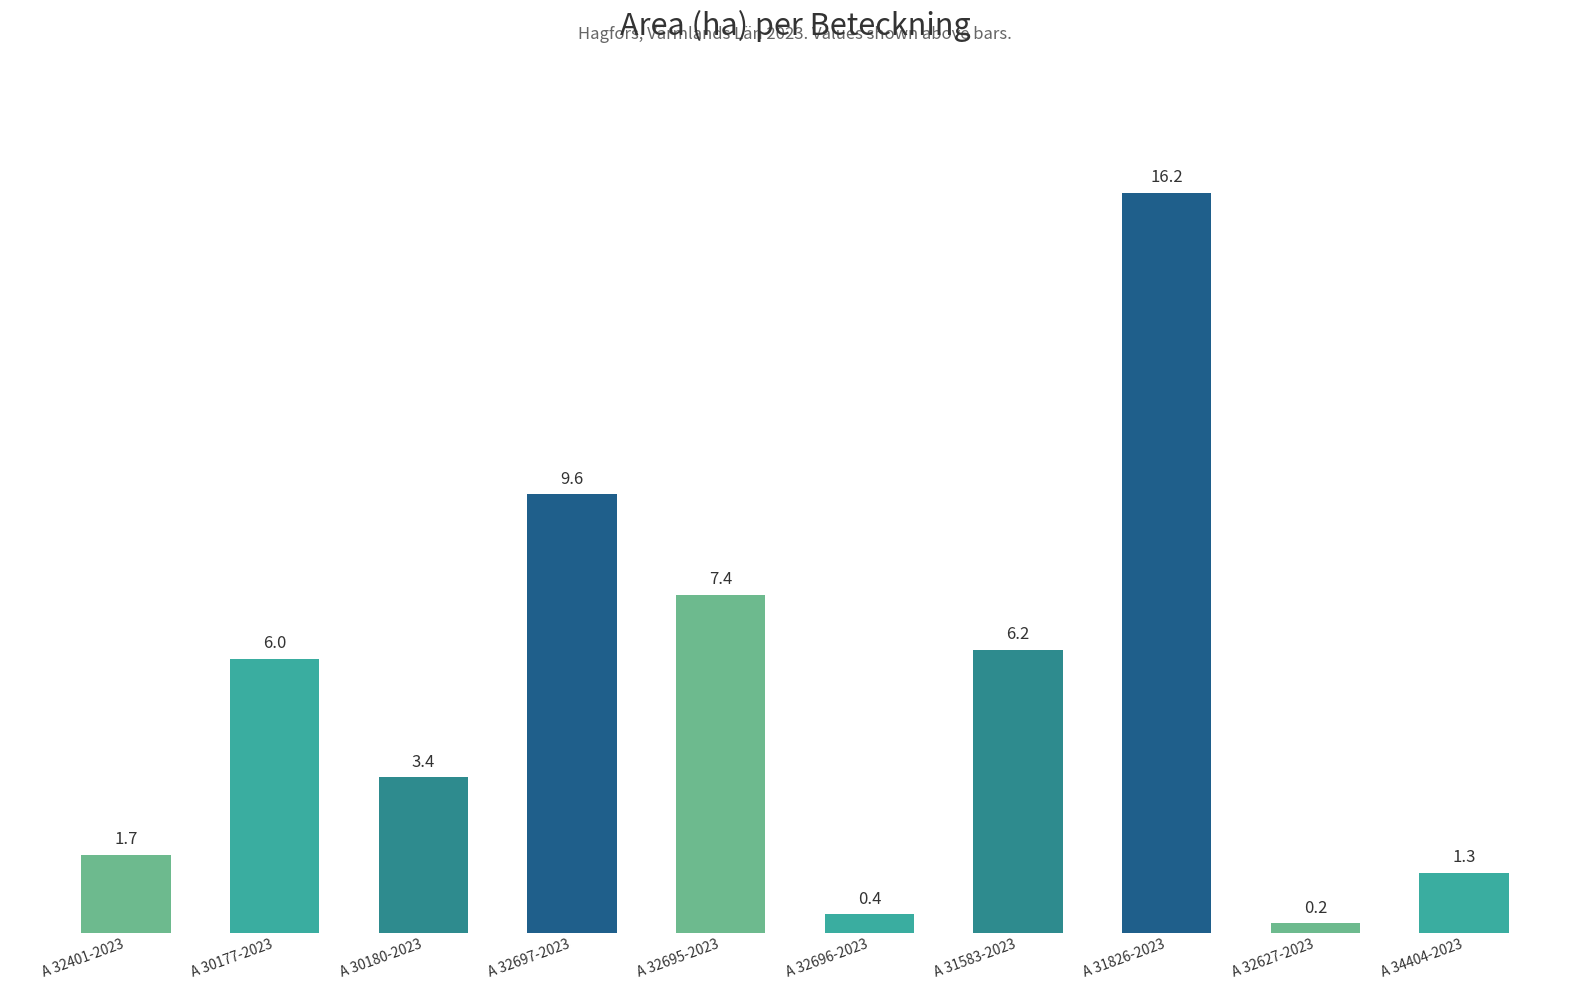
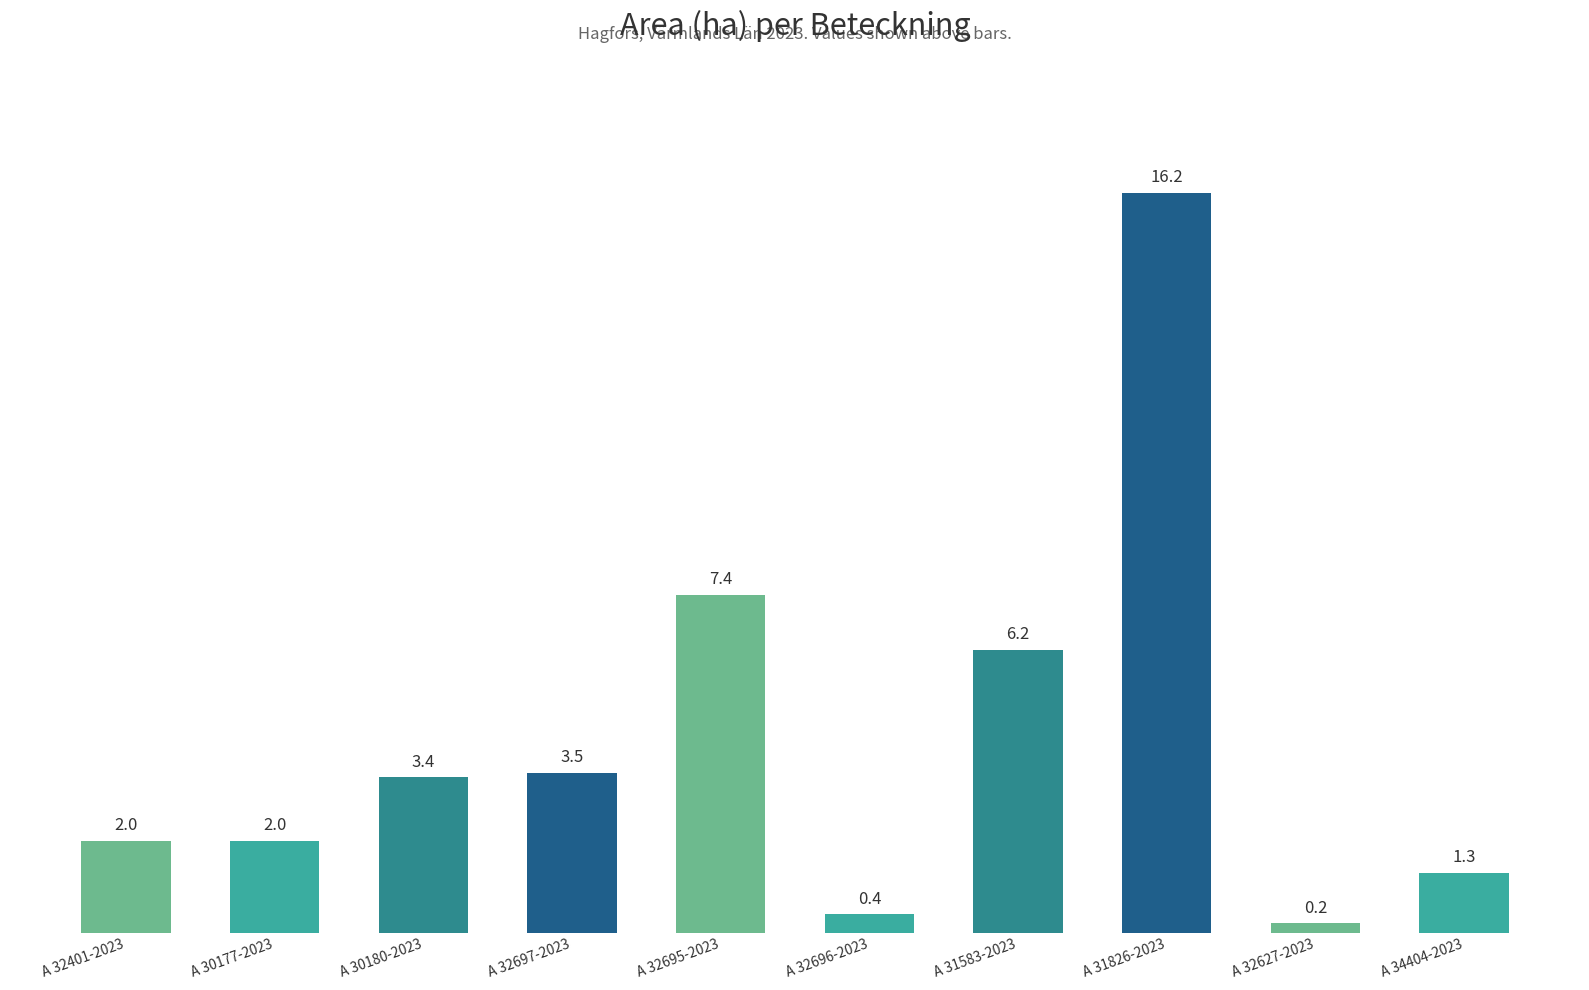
  {
-   "A 32401-2023": 1.7,
-   "A 30177-2023": 6.0,
+   "A 32401-2023": 2.0,
+   "A 30177-2023": 2.0,
    "A 30180-2023": 3.4,
-   "A 32697-2023": 9.6,
+   "A 32697-2023": 3.5,
    "A 32695-2023": 7.4,
    "A 32696-2023": 0.4,
    "A 31583-2023": 6.2,
    "A 31826-2023": 16.2,
    "A 32627-2023": 0.2,
    "A 34404-2023": 1.3
  }
